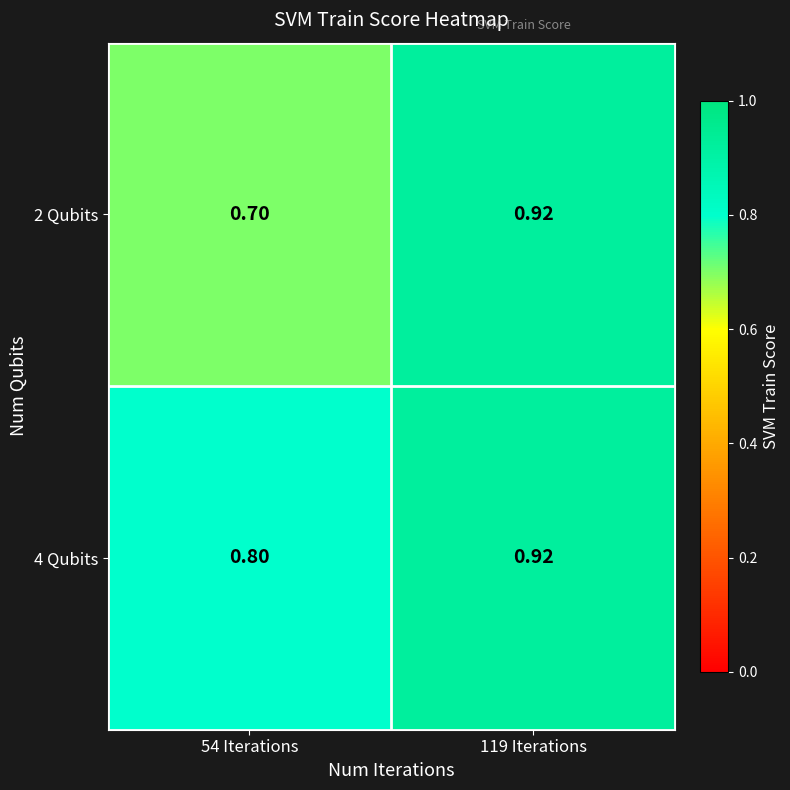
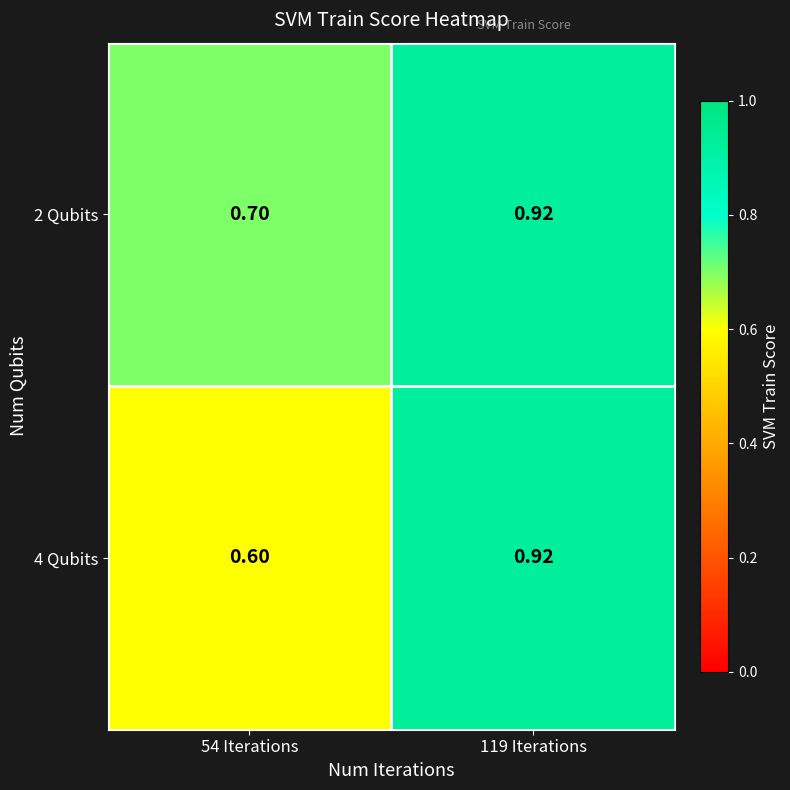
  {
    "2 Qubits": {
      "54 Iterations": 0.70,
      "119 Iterations": 0.92
    },
    "4 Qubits": {
-     "54 Iterations": 0.80,
+     "54 Iterations": 0.60,
      "119 Iterations": 0.92
    }
  }
